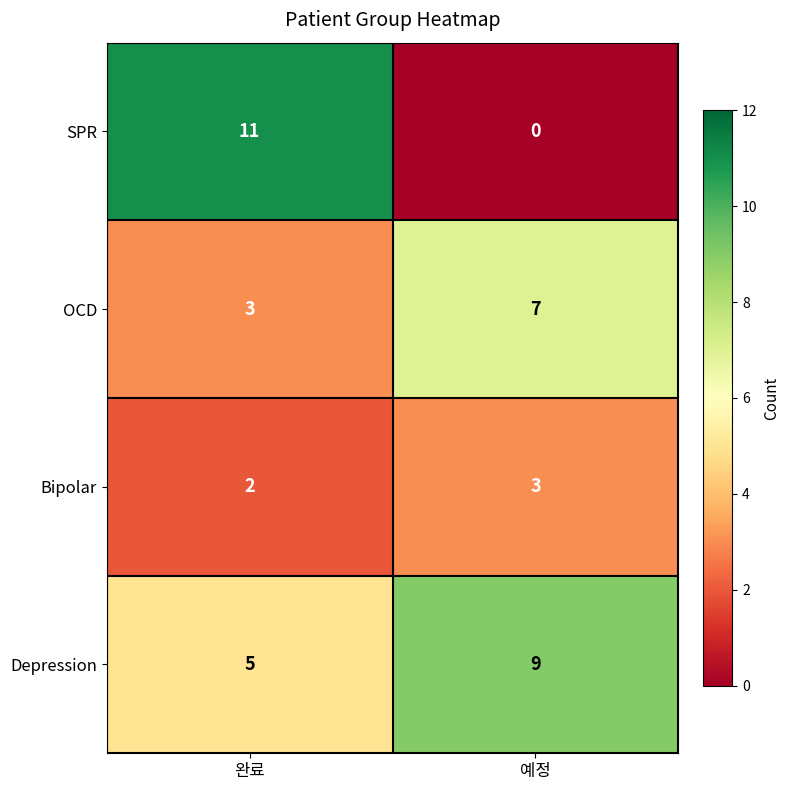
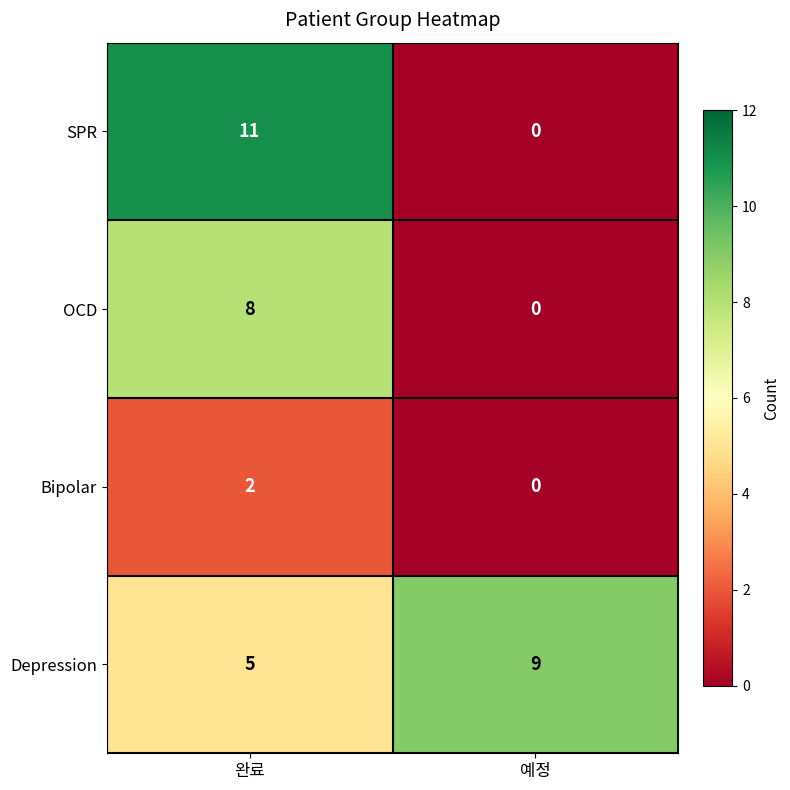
  {
    "SPR": {
      "완료": 11,
      "예정": 0
    },
    "OCD": {
-     "완료": 3,
-     "예정": 7
+     "완료": 8,
+     "예정": 0
    },
    "Bipolar": {
      "완료": 2,
-     "예정": 3
+     "예정": 0
    },
    "Depression": {
      "완료": 5,
      "예정": 9
    }
  }
